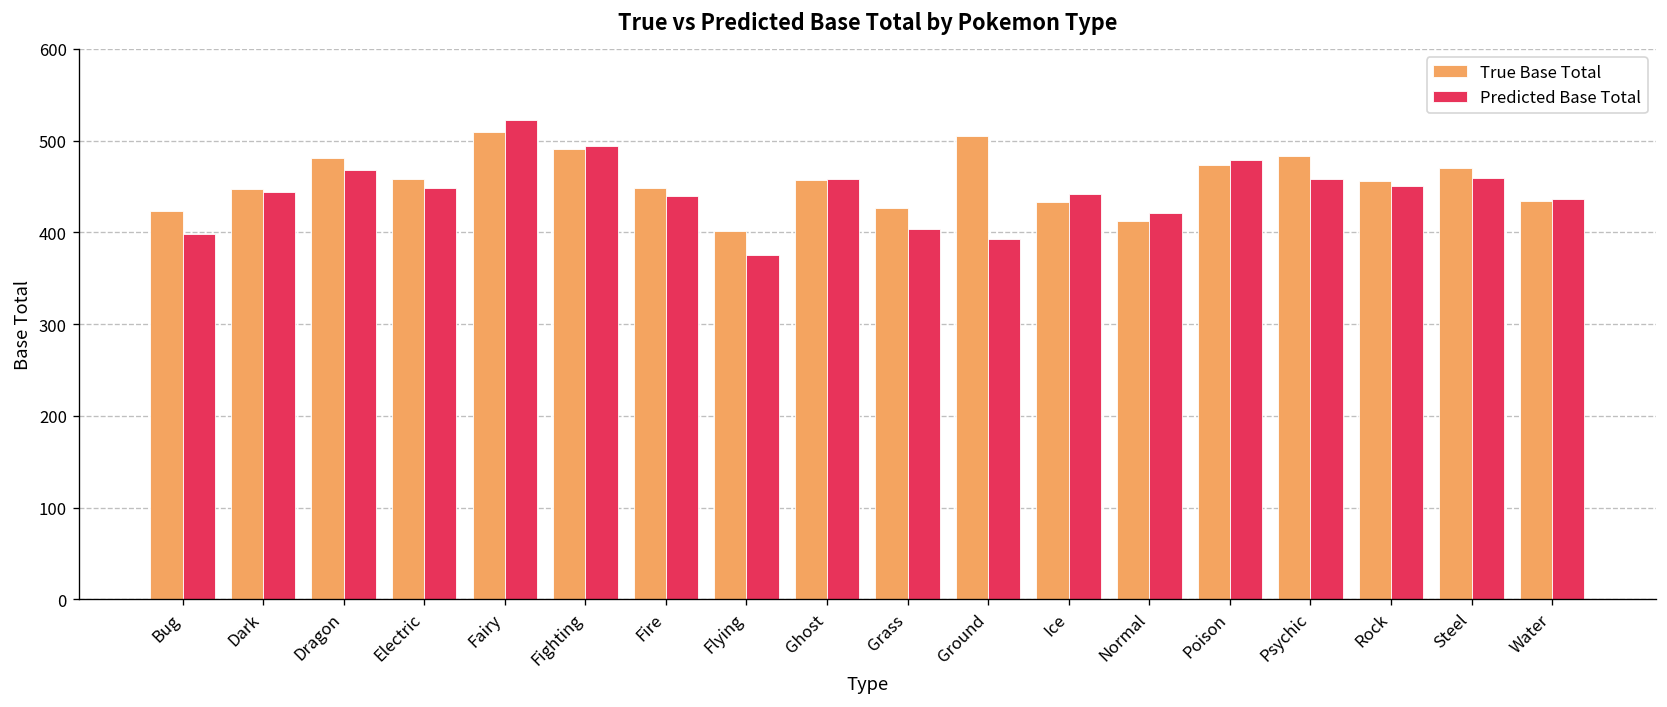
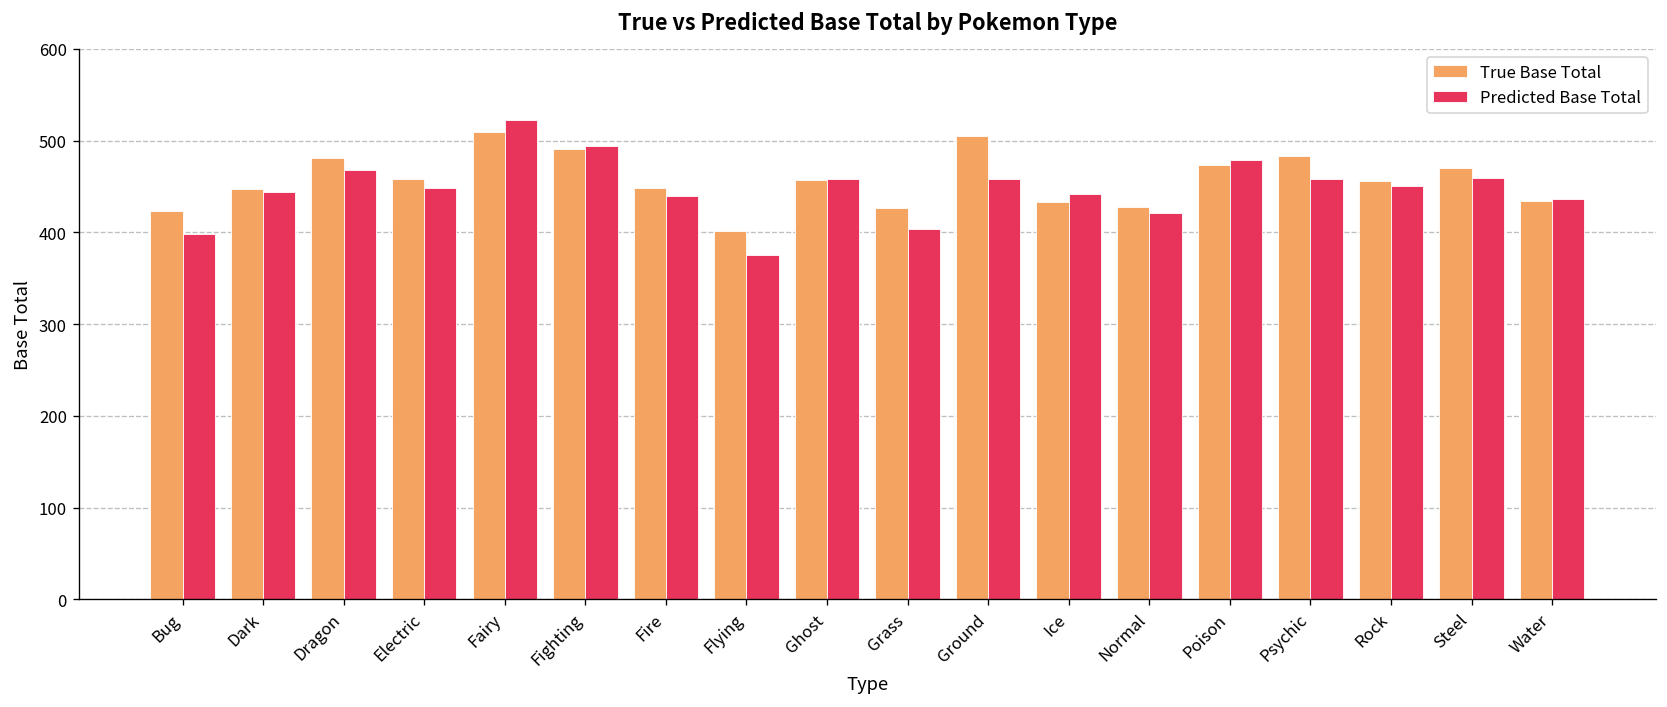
  {
    "True Base Total": {
      "Bug": 420,
      "Dark": 450,
      "Dragon": 480,
      "Electric": 460,
      "Fairy": 510,
      "Fighting": 490,
      "Fire": 450,
      "Flying": 400,
      "Ghost": 460,
      "Grass": 430,
      "Ground": 510,
      "Ice": 430,
-     "Normal": 410,
+     "Normal": 430,
      "Poison": 470,
      "Psychic": 480,
      "Rock": 460,
      "Steel": 470,
      "Water": 430
    },
    "Predicted Base Total": {
      "Bug": 400,
      "Dark": 440,
      "Dragon": 470,
      "Electric": 450,
      "Fairy": 520,
      "Fighting": 490,
      "Fire": 440,
      "Flying": 380,
      "Ghost": 460,
      "Grass": 400,
-     "Ground": 390,
+     "Ground": 460,
      "Ice": 440,
      "Normal": 420,
      "Poison": 480,
      "Psychic": 460,
      "Rock": 450,
      "Steel": 460,
      "Water": 440
    }
  }
